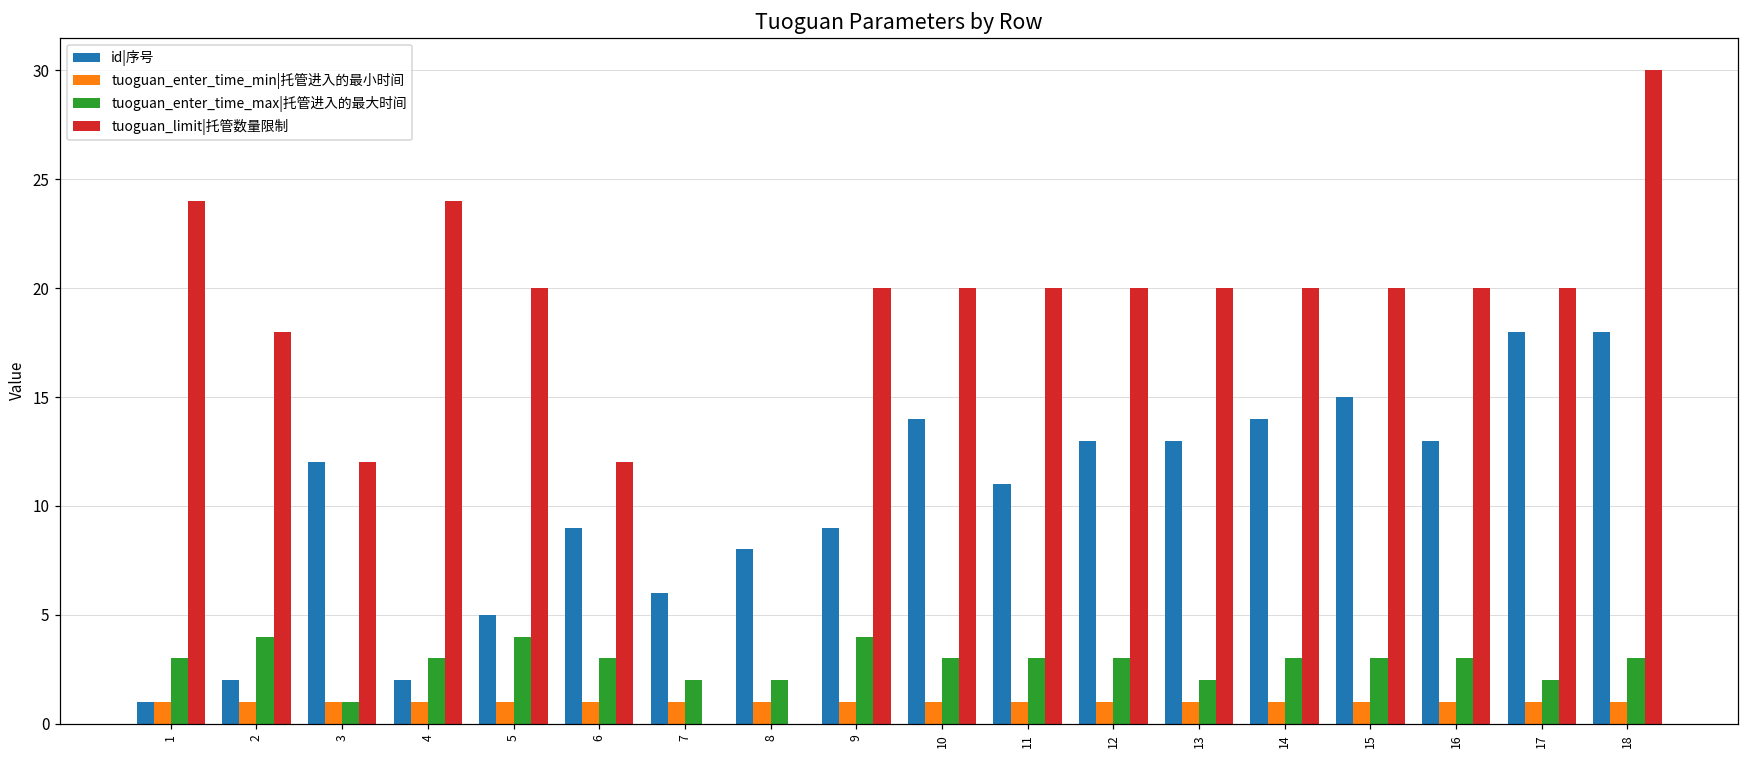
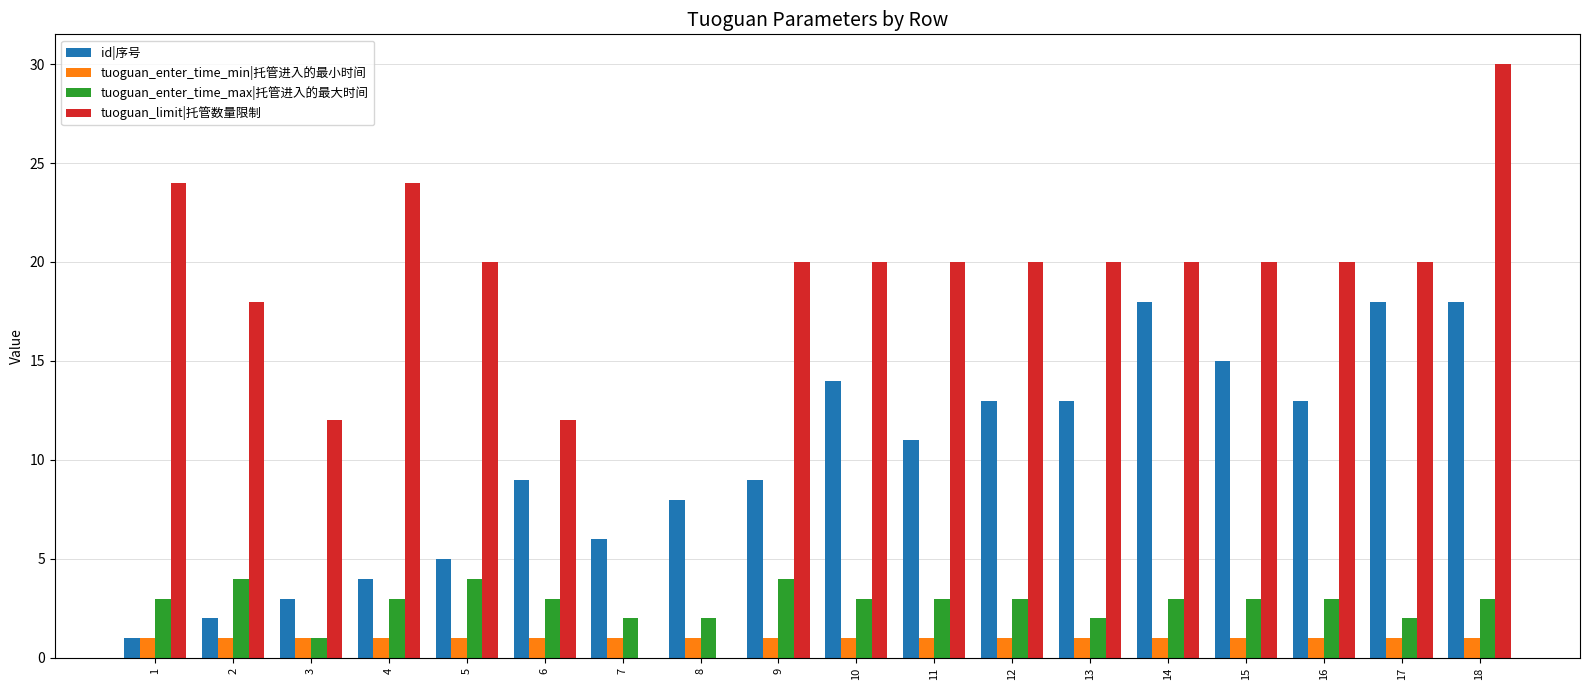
  {
    "id|序号": {
      "1": 1,
      "2": 2,
-     "3": 12,
-     "4": 2,
+     "3": 3,
+     "4": 4,
      "5": 5,
      "6": 9,
      "7": 6,
      "8": 8,
      "9": 9,
      "10": 14,
      "11": 11,
      "12": 13,
      "13": 13,
-     "14": 14,
+     "14": 18,
      "15": 15,
      "16": 13,
      "17": 18,
      "18": 18
    },
    "tuoguan_enter_time_min|托管进入的最小时间": {
      "1": 1,
      "2": 1,
      "3": 1,
      "4": 1,
      "5": 1,
      "6": 1,
      "7": 1,
      "8": 1,
      "9": 1,
      "10": 1,
      "11": 1,
      "12": 1,
      "13": 1,
      "14": 1,
      "15": 1,
      "16": 1,
      "17": 1,
      "18": 1
    },
    "tuoguan_enter_time_max|托管进入的最大时间": {
      "1": 3,
      "2": 4,
      "3": 1,
      "4": 3,
      "5": 4,
      "6": 3,
      "7": 2,
      "8": 2,
      "9": 4,
      "10": 3,
      "11": 3,
      "12": 3,
      "13": 2,
      "14": 3,
      "15": 3,
      "16": 3,
      "17": 2,
      "18": 3
    },
    "tuoguan_limit|托管数量限制": {
      "1": 24,
      "2": 18,
      "3": 12,
      "4": 24,
      "5": 20,
      "6": 12,
      "7": 0,
      "8": 0,
      "9": 20,
      "10": 20,
      "11": 20,
      "12": 20,
      "13": 20,
      "14": 20,
      "15": 20,
      "16": 20,
      "17": 20,
      "18": 30
    }
  }
